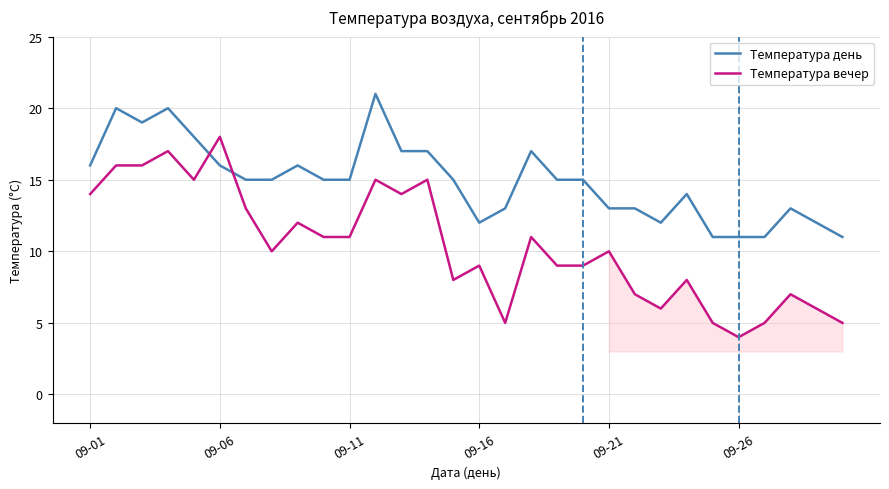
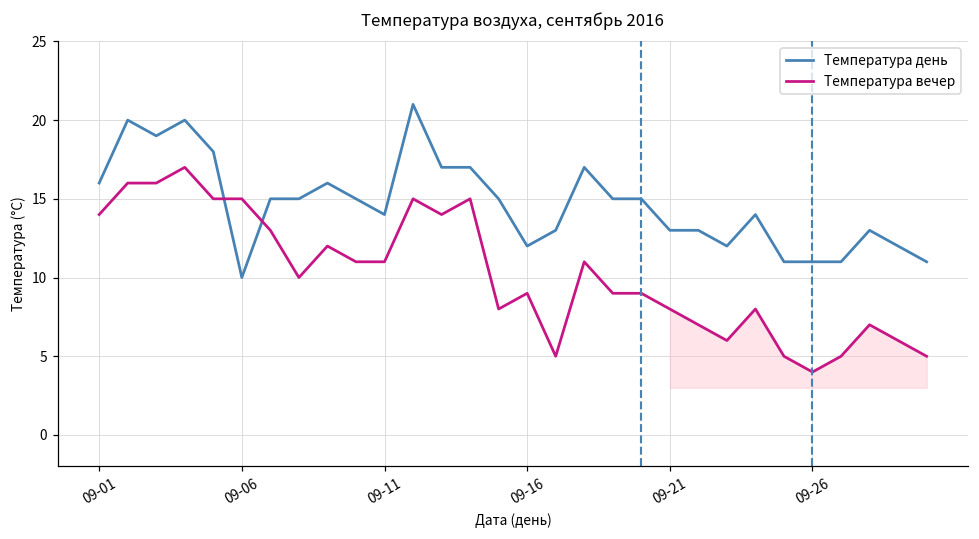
  {
    "Температура день": {
      "09-01": 16,
-     "09-06": 16,
-     "09-11": 15,
+     "09-06": 10,
+     "09-11": 14,
      "09-16": 12,
      "09-21": 13,
      "09-26": 11
    },
    "Температура вечер": {
      "09-01": 14,
-     "09-06": 18,
+     "09-06": 15,
      "09-11": 11,
      "09-16": 9,
-     "09-21": 10
+     "09-21": 8
    }
  }
